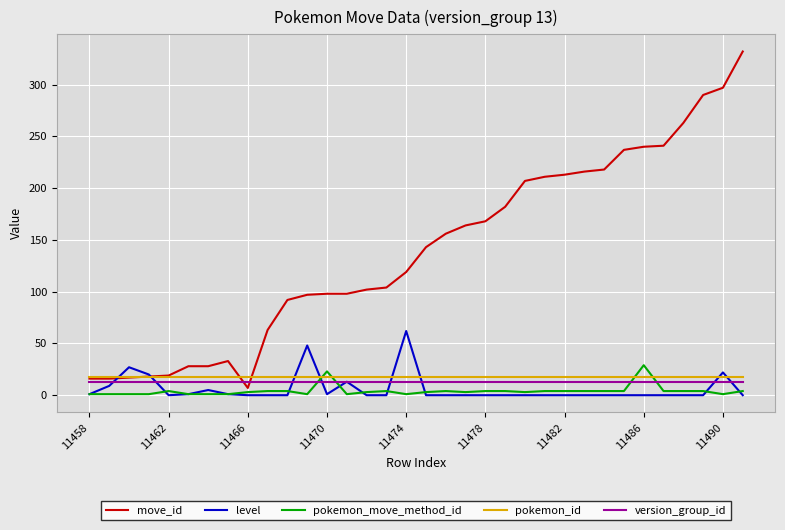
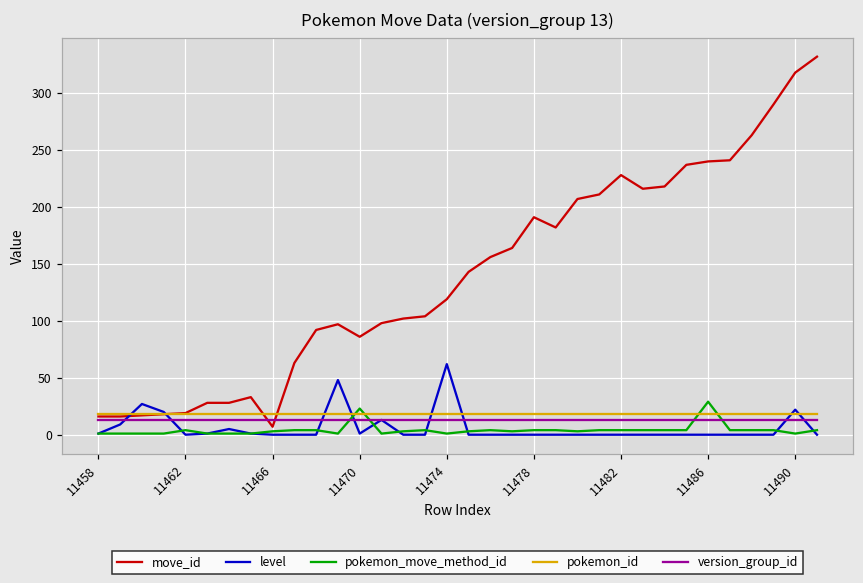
  {
    "move_id": {
      "11466": 7,
-     "11470": 98,
+     "11470": 86,
      "11474": 119,
-     "11478": 168,
-     "11482": 213,
+     "11478": 191,
+     "11482": 228,
      "11486": 240,
-     "11490": 297
+     "11490": 318
    },
    "level": {
      "11462": 0,
      "11466": 0,
      "11470": 1,
      "11474": 62,
      "11478": 0,
      "11482": 0,
      "11486": 0,
      "11490": 22
    },
    "pokemon_move_method_id": {
      "11462": 4,
      "11466": 3,
      "11470": 23,
      "11474": 1,
      "11478": 4,
      "11482": 4,
      "11486": 29,
      "11490": 1
    },
    "pokemon_id": {
      "11466": 18,
      "11470": 18,
      "11474": 18,
      "11478": 18,
      "11482": 18,
      "11486": 18,
      "11490": 18
    },
    "version_group_id": {
      "11458": 13,
      "11462": 13,
      "11466": 13,
      "11470": 13,
      "11474": 13,
      "11478": 13,
      "11482": 13,
      "11486": 13,
      "11490": 13
    }
  }
